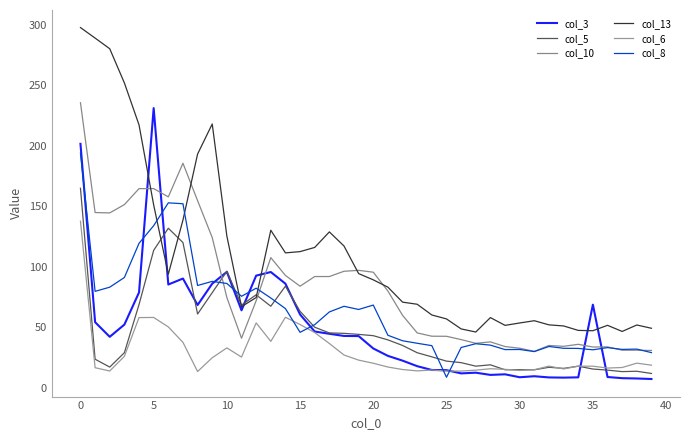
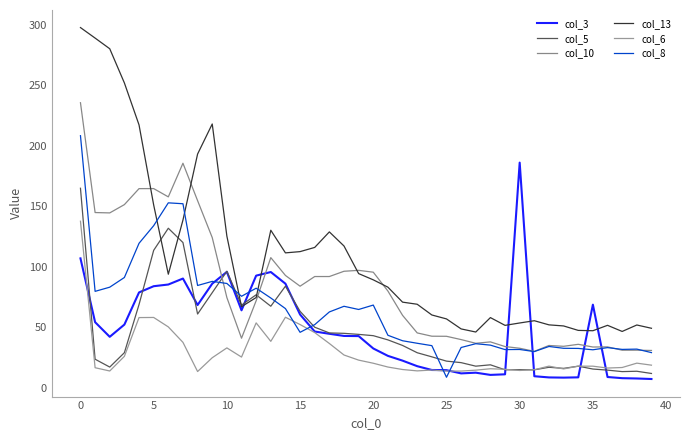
  {
    "col_3": {
-     "0": 202,
-     "5": 231,
+     "0": 107,
+     "5": 84,
      "15": 60,
      "20": 32,
-     "30": 9,
+     "30": 186,
      "35": 69
    },
    "col_8": {
-     "0": 194,
+     "0": 208,
      "5": 134,
      "10": 86,
      "15": 46,
      "20": 68,
      "25": 9,
      "35": 31
    }
  }
